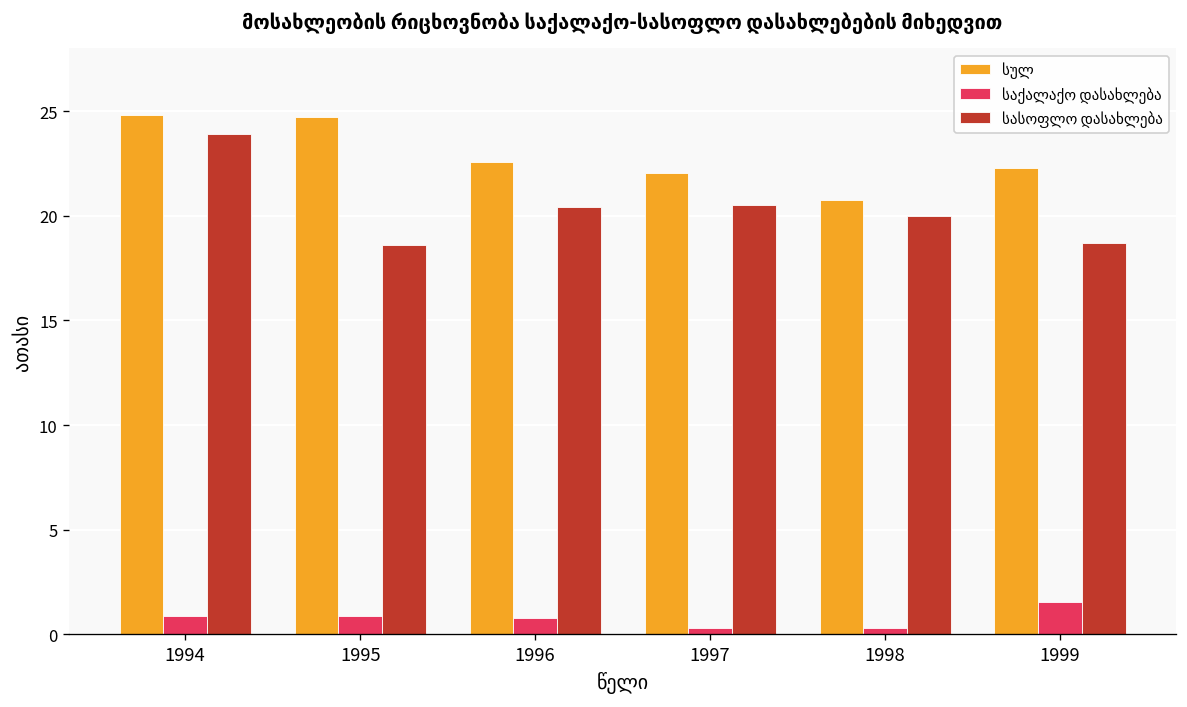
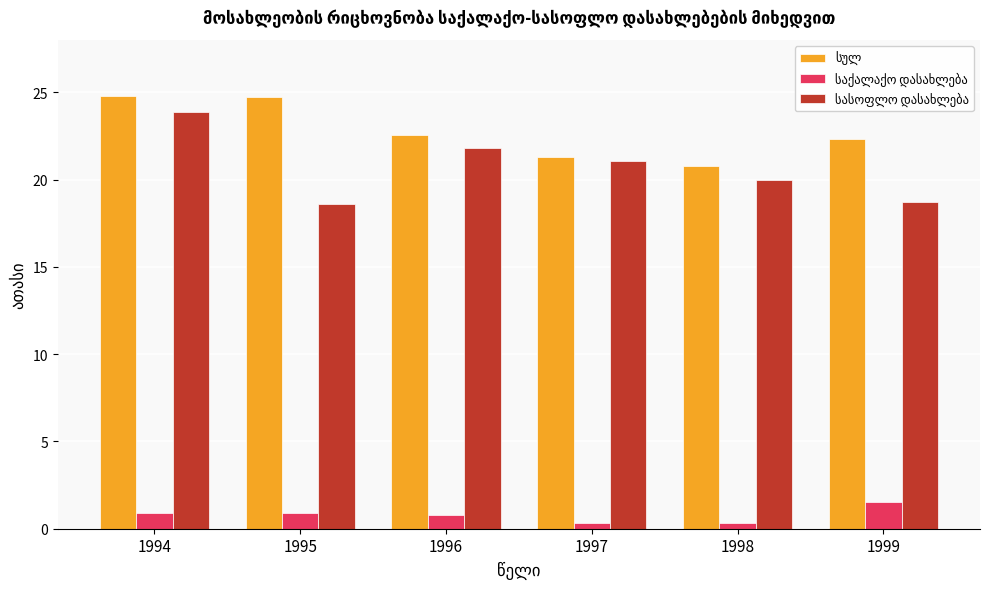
  {
    "სულ": {
      "1994": 24.8,
      "1995": 24.7,
      "1996": 22.6,
-     "1997": 22.0,
+     "1997": 21.3,
      "1998": 20.8,
      "1999": 22.3
    },
    "საქალაქო დასახლება": {
      "1994": 0.9,
      "1995": 0.9,
      "1996": 0.8,
      "1997": 0.3,
      "1998": 0.3,
      "1999": 1.5
    },
    "სასოფლო დასახლება": {
      "1994": 23.9,
      "1995": 18.6,
-     "1996": 20.4,
-     "1997": 20.5,
+     "1996": 21.8,
+     "1997": 21.1,
      "1998": 20.0,
      "1999": 18.7
    }
  }
